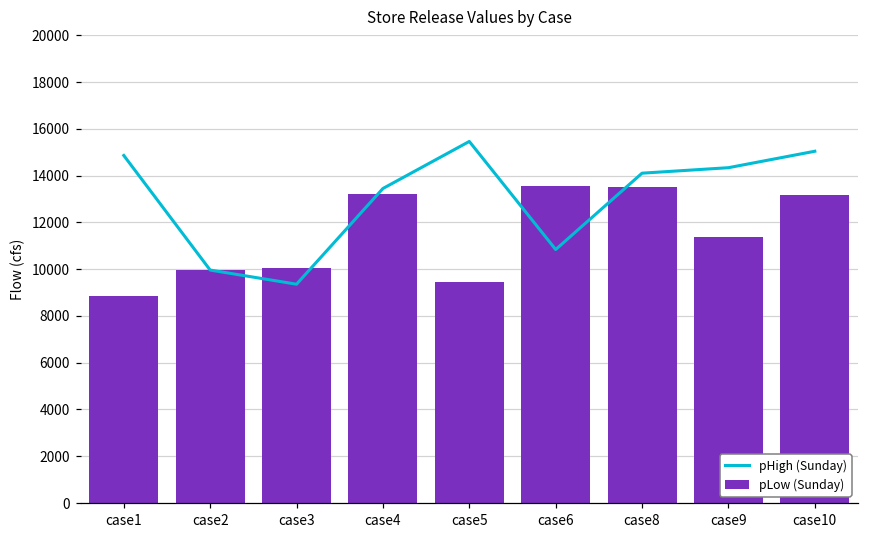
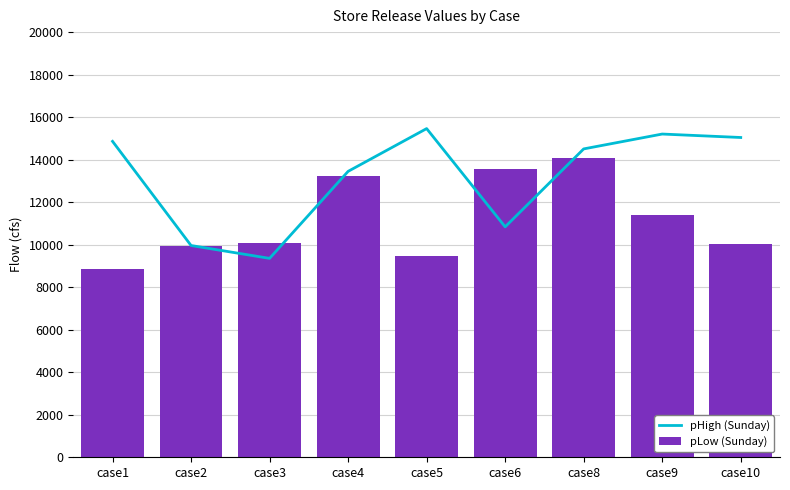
  {
    "pHigh (Sunday)": {
      "case1": 14900,
      "case2": 10000,
      "case3": 9400,
      "case4": 13400,
      "case5": 15500,
      "case6": 10800,
-     "case8": 14100,
-     "case9": 14300,
+     "case8": 14500,
+     "case9": 15200,
      "case10": 15000
    },
    "pLow (Sunday)": {
      "case1": 8900,
      "case2": 10000,
      "case3": 10100,
      "case4": 13200,
      "case5": 9500,
      "case6": 13600,
-     "case8": 13500,
+     "case8": 14100,
      "case9": 11400,
-     "case10": 13200
+     "case10": 10000
    }
  }
